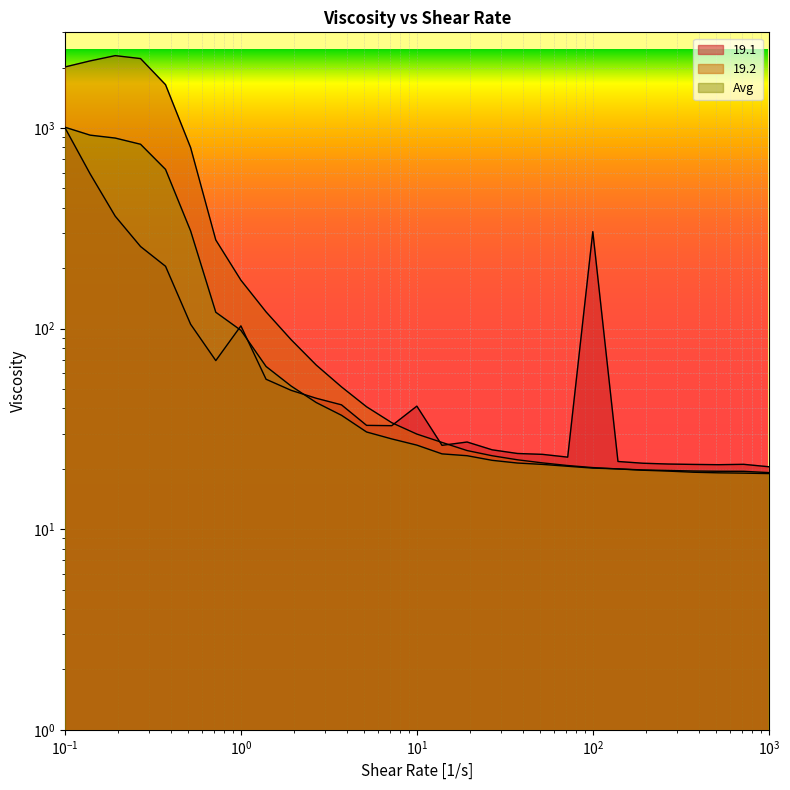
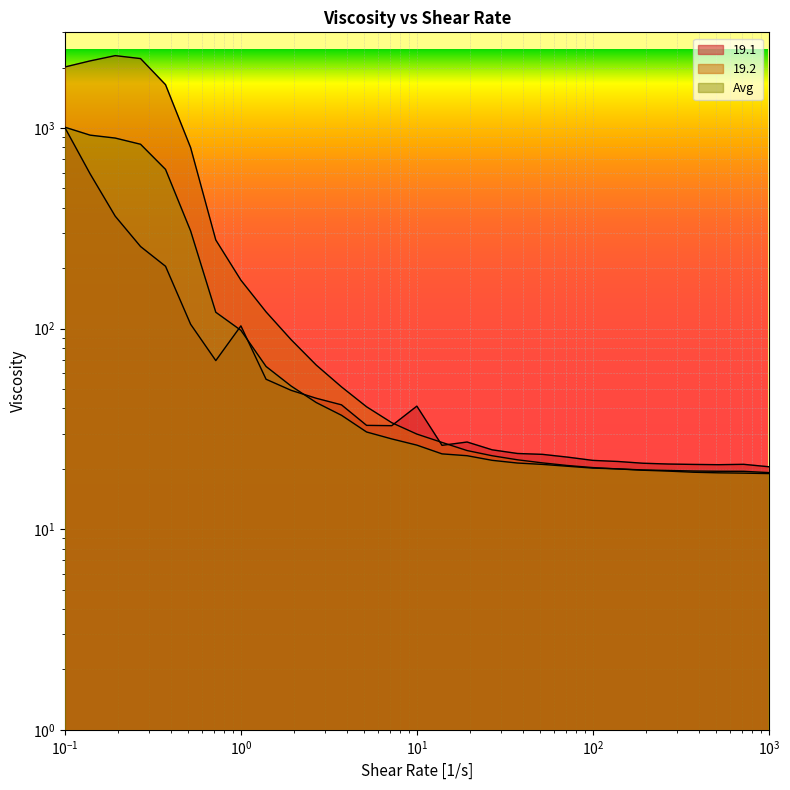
  {
    "19.1": {
      "10^0": 100,
      "10^1": 41,
-     "10^2": 300,
+     "10^2": 22,
      "10^3": 20
    }
  }
